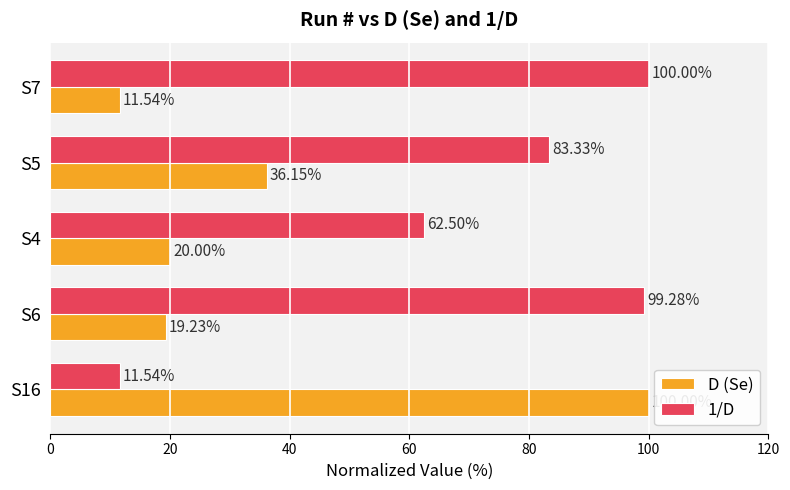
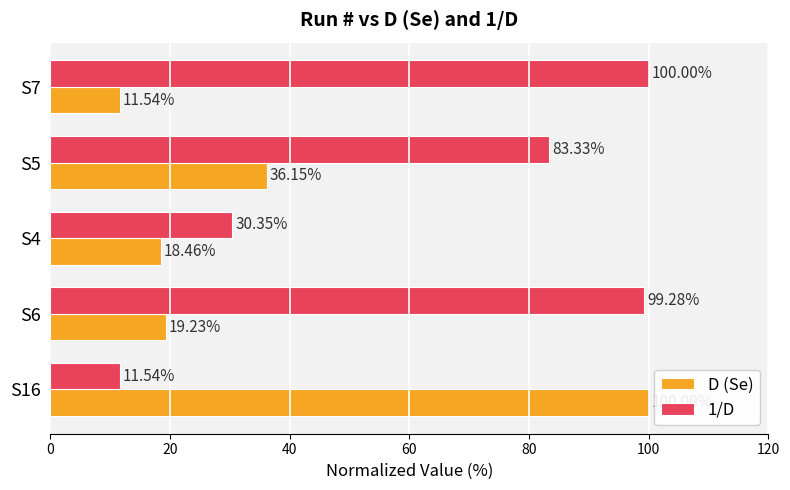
  {
    "D (Se)": {
      "S7": "11.54%",
      "S5": "36.15%",
-     "S4": "20.00%",
+     "S4": "18.46%",
      "S6": "19.23%"
    },
    "1/D": {
      "S7": "100.00%",
      "S5": "83.33%",
-     "S4": "62.50%",
+     "S4": "30.35%",
      "S6": "99.28%",
      "S16": "11.54%"
    }
  }
